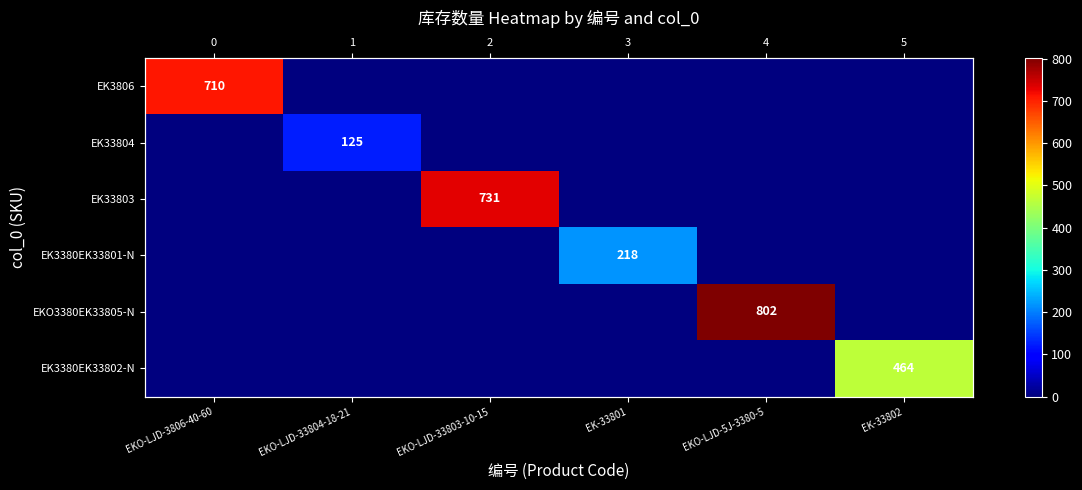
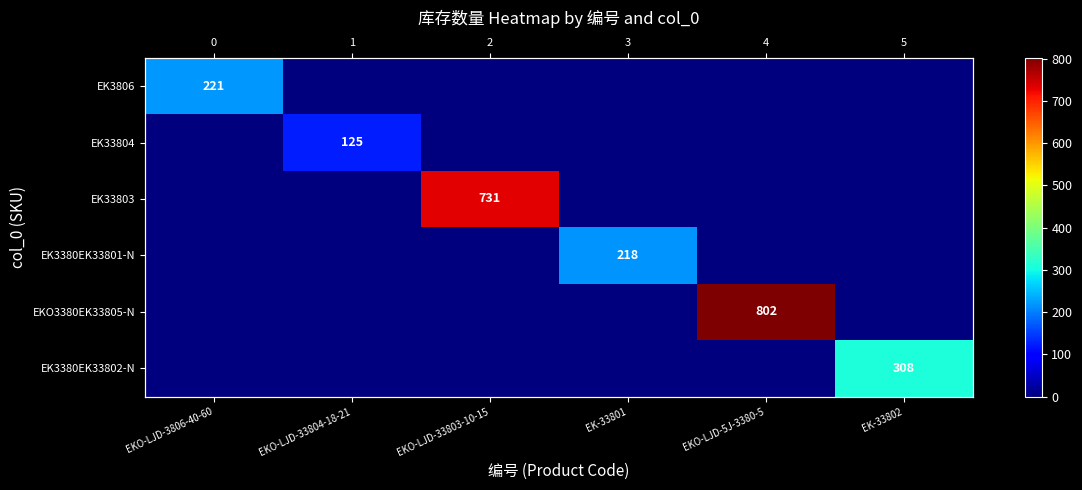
  {
    "EK3806": {
-     "EKO-LJD-3806-40-60": 710
+     "EKO-LJD-3806-40-60": 221
    },
    "EK33804": {
      "EKO-LJD-33804-18-21": 125
    },
    "EK33803": {
      "EKO-LJD-33803-10-15": 731
    },
    "EK3380EK33801-N": {
      "EK-33801": 218
    },
    "EKO3380EK33805-N": {
      "EKO-LJD-5J-3380-5": 802
    },
    "EK3380EK33802-N": {
-     "EK-33802": 464
+     "EK-33802": 308
    }
  }
